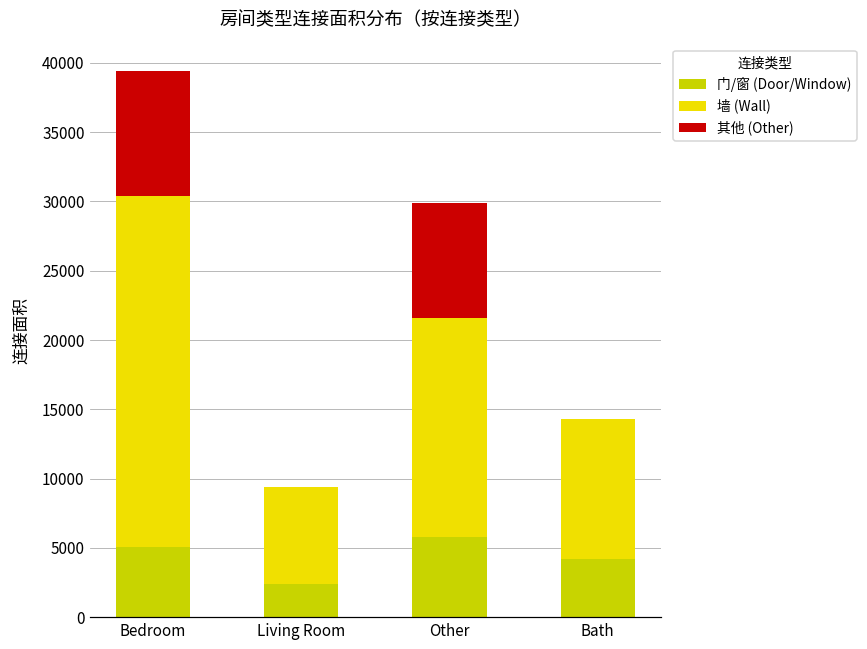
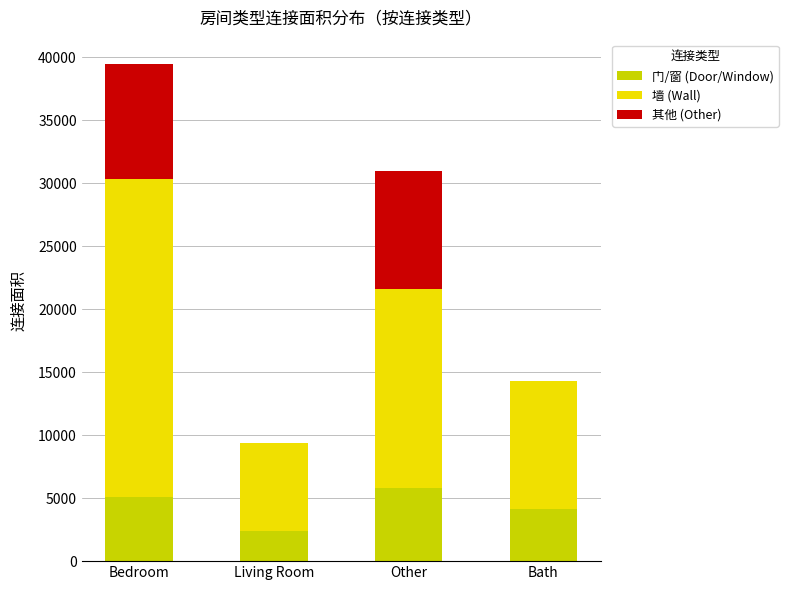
  {
    "其他 (Other)": {
      "Bedroom": 9100,
      "Living Room": 0,
-     "Other": 8300,
+     "Other": 9400,
      "Bath": 0
    }
  }
